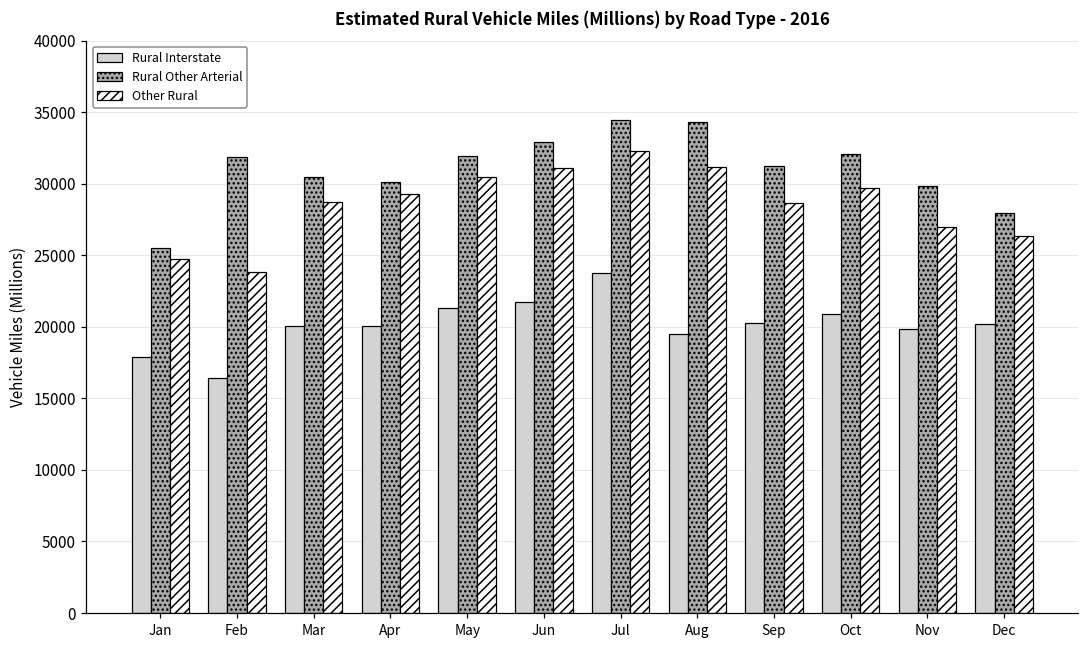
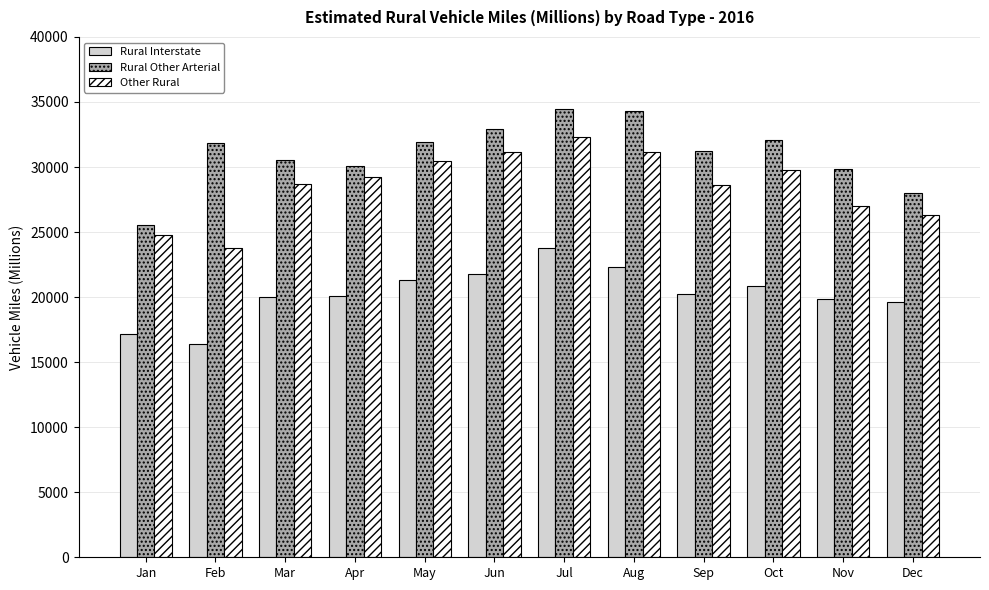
  {
    "Rural Interstate": {
-     "Jan": 17900,
+     "Jan": 17200,
      "Feb": 16400,
      "Mar": 20000,
      "Apr": 20100,
      "May": 21300,
      "Jun": 21800,
      "Jul": 23700,
-     "Aug": 19500,
+     "Aug": 22300,
      "Sep": 20300,
      "Oct": 20900,
      "Nov": 19900,
-     "Dec": 20200
+     "Dec": 19600
    },
    "Rural Other Arterial": {
      "Jan": 25500,
      "Feb": 31900,
      "Mar": 30500,
      "Apr": 30100,
      "May": 31900,
      "Jun": 32900,
      "Jul": 34500,
      "Aug": 34300,
      "Sep": 31200,
      "Oct": 32000,
      "Nov": 29800,
      "Dec": 28000
    },
    "Other Rural": {
      "Jan": 24700,
      "Feb": 23800,
      "Mar": 28700,
      "Apr": 29300,
      "May": 30500,
      "Jun": 31100,
      "Jul": 32300,
      "Aug": 31200,
      "Sep": 28600,
      "Oct": 29700,
      "Nov": 27000,
      "Dec": 26300
    }
  }
